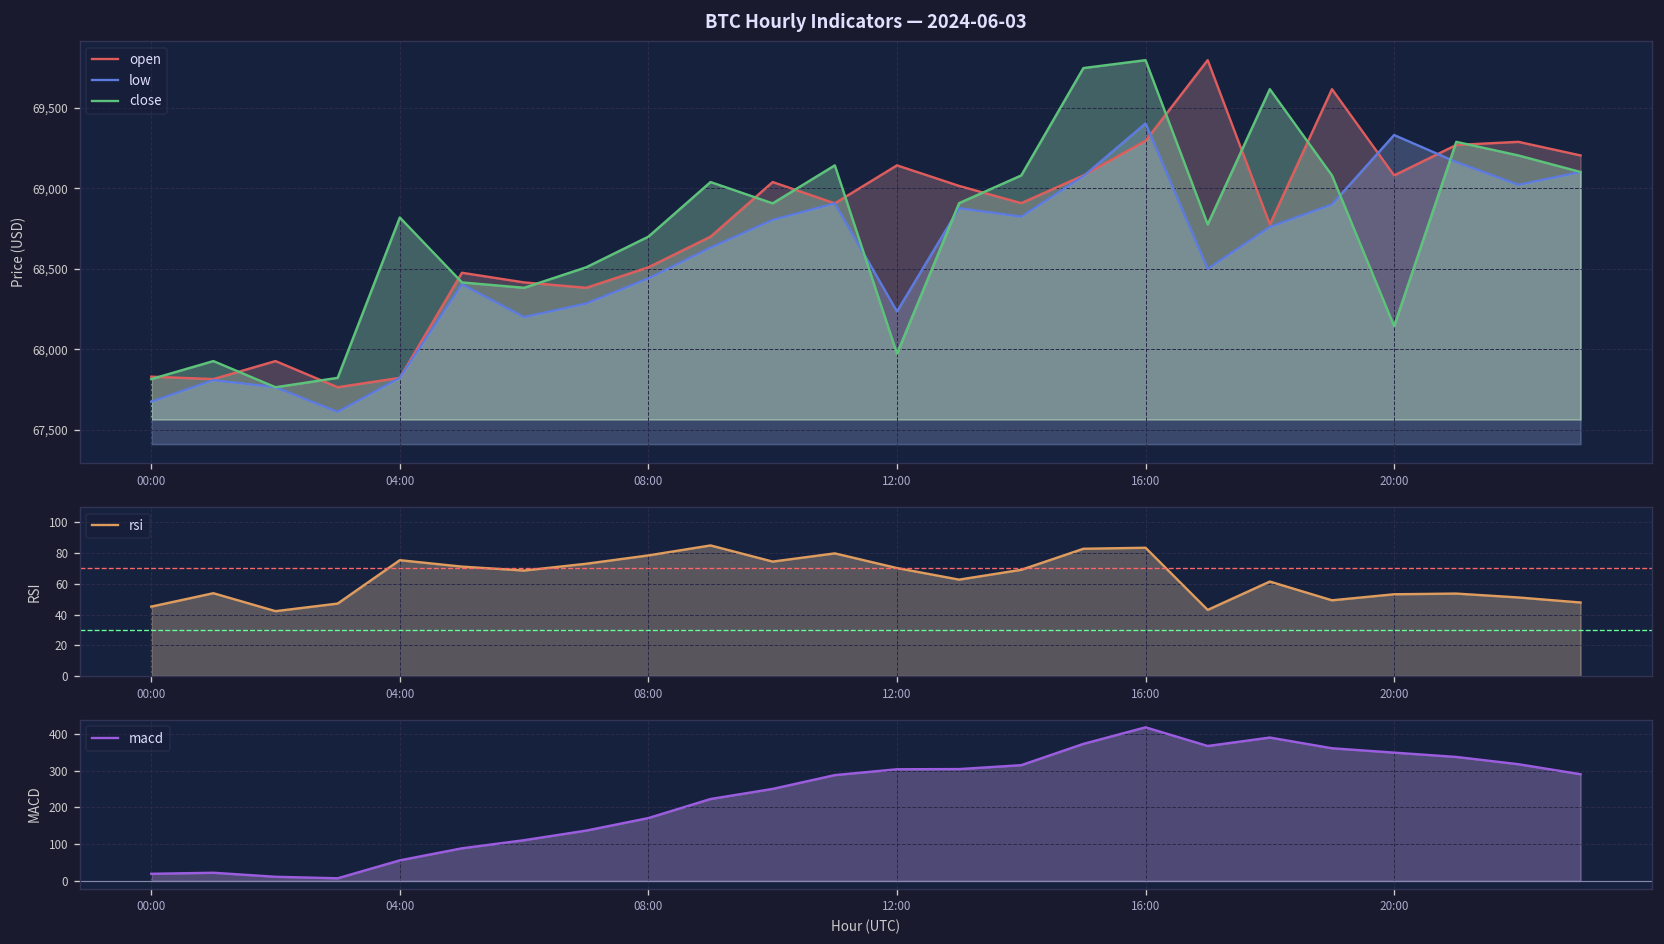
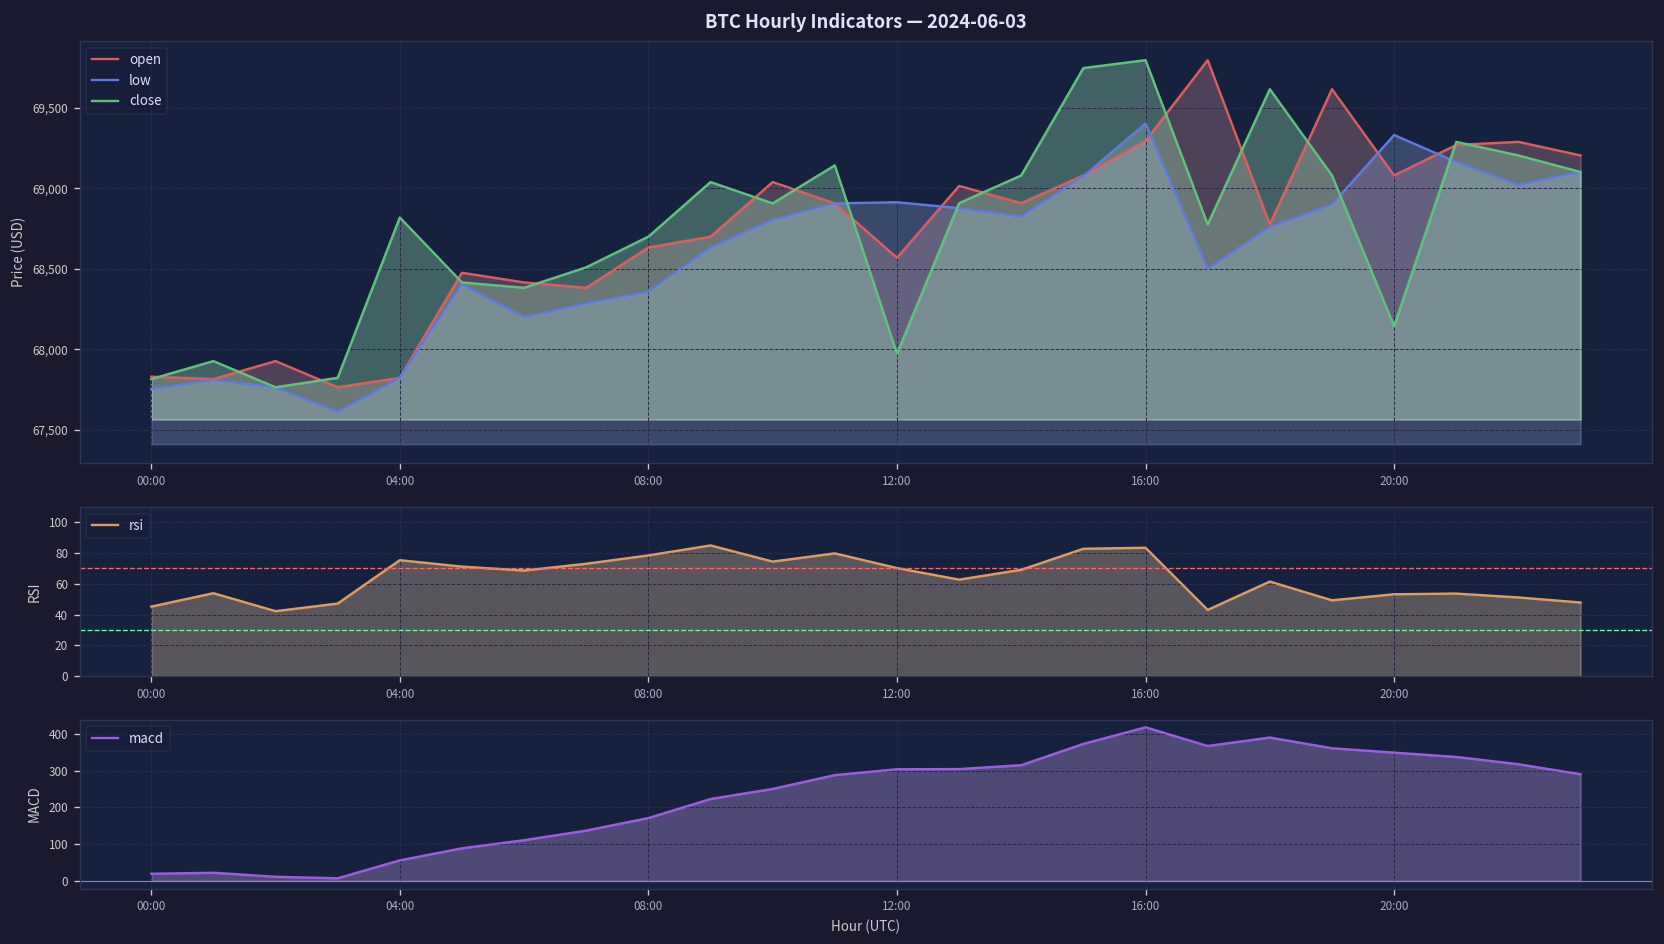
  {
    "BTC Hourly Indicators — 2024-06-03": {
      "open": {
-       "08:00": "68,510",
-       "12:00": "69,140",
+       "08:00": "68,630",
+       "12:00": "68,570",
        "16:00": "69,290",
        "20:00": "69,080"
      },
      "low": {
-       "00:00": "67,680",
-       "08:00": "68,440",
-       "12:00": "68,240",
+       "00:00": "67,760",
+       "08:00": "68,360",
+       "12:00": "68,910",
        "16:00": "69,400",
        "20:00": "69,330"
      },
      "close": {
        "04:00": "68,820",
        "08:00": "68,700",
        "12:00": "67,970",
        "16:00": "69,800",
        "20:00": "68,140"
      }
    }
  }
